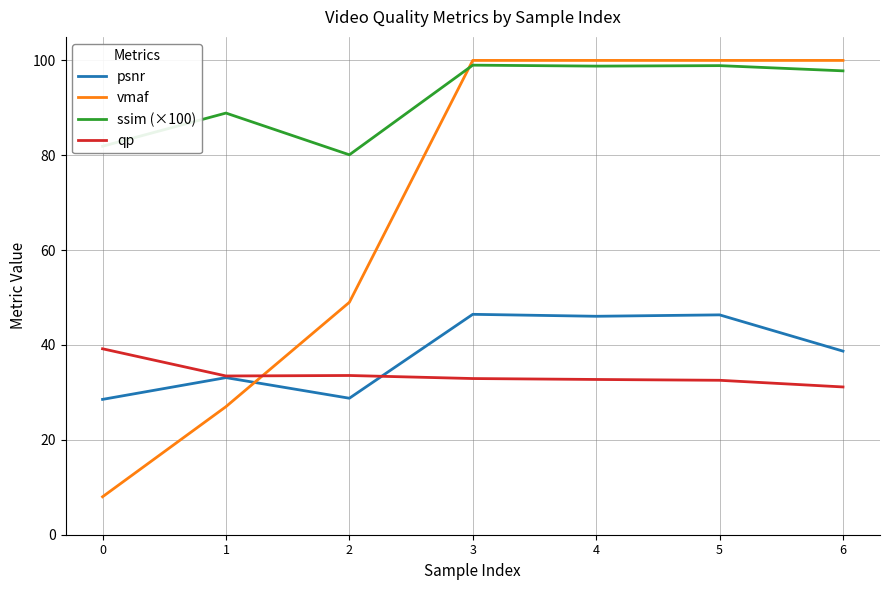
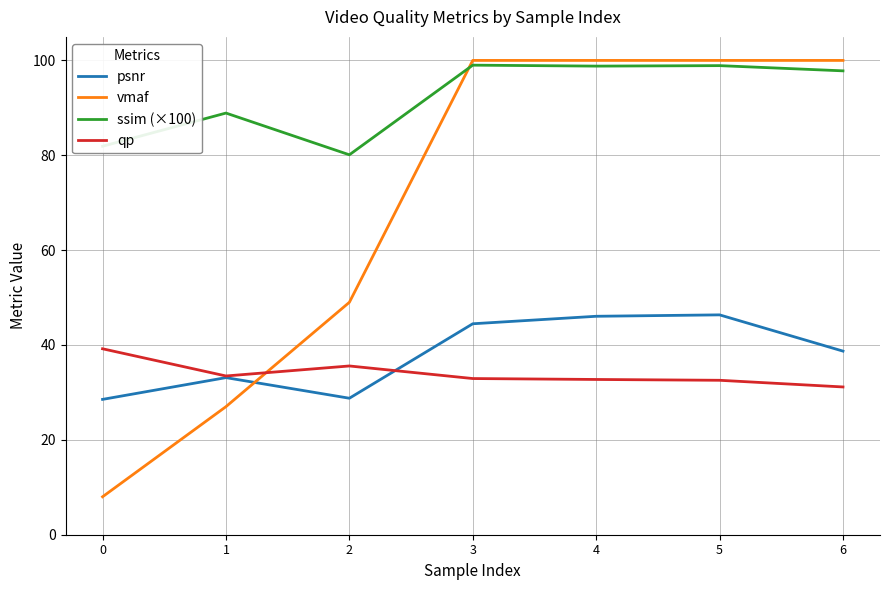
  {
    "psnr": {
      "0": 29,
      "2": 29,
-     "3": 46,
+     "3": 44,
      "4": 46,
      "5": 46,
      "6": 39
    },
    "vmaf": {
      "0": 8,
      "1": 27,
      "2": 49,
      "3": 100,
      "4": 100,
      "5": 100,
      "6": 100
    },
    "ssim (×100)": {
      "1": 89,
      "2": 80,
      "3": 99,
      "4": 99,
      "5": 99,
      "6": 98
    },
    "qp": {
      "0": 39,
-     "2": 34,
+     "2": 36,
      "3": 33,
      "4": 33,
      "5": 33,
      "6": 31
    }
  }
